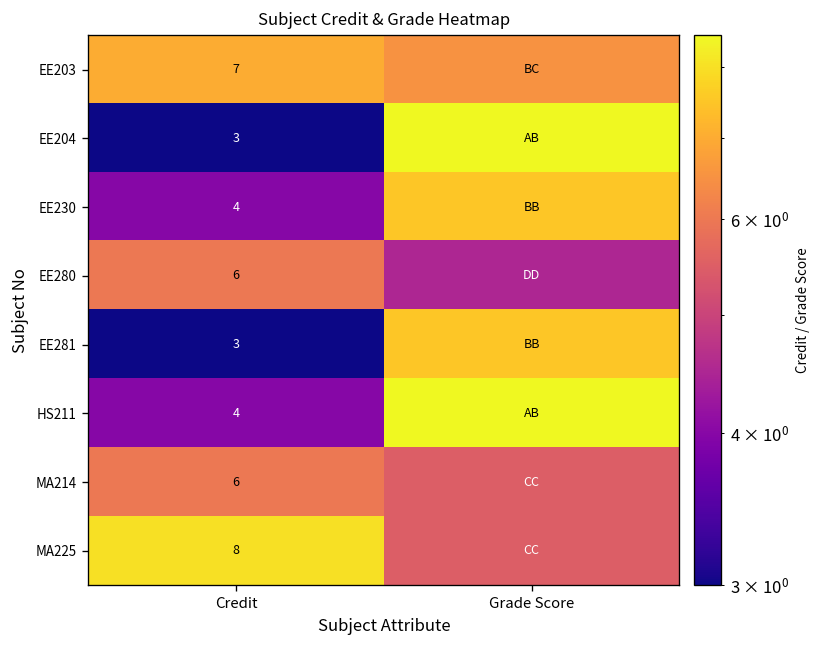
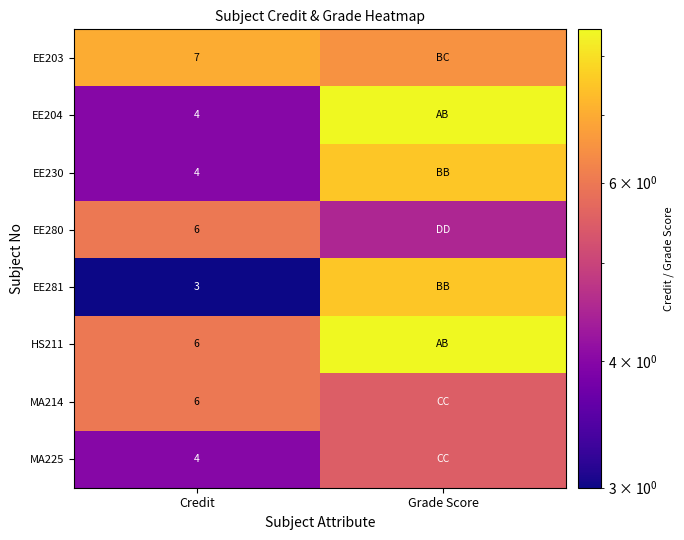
  {
    "EE203": {
      "Credit": 7
    },
    "EE204": {
-     "Credit": 3
+     "Credit": 4
    },
    "EE230": {
      "Credit": 4
    },
    "EE280": {
      "Credit": 6
    },
    "EE281": {
      "Credit": 3
    },
    "HS211": {
-     "Credit": 4
+     "Credit": 6
    },
    "MA214": {
      "Credit": 6
    },
    "MA225": {
-     "Credit": 8
+     "Credit": 4
    }
  }
